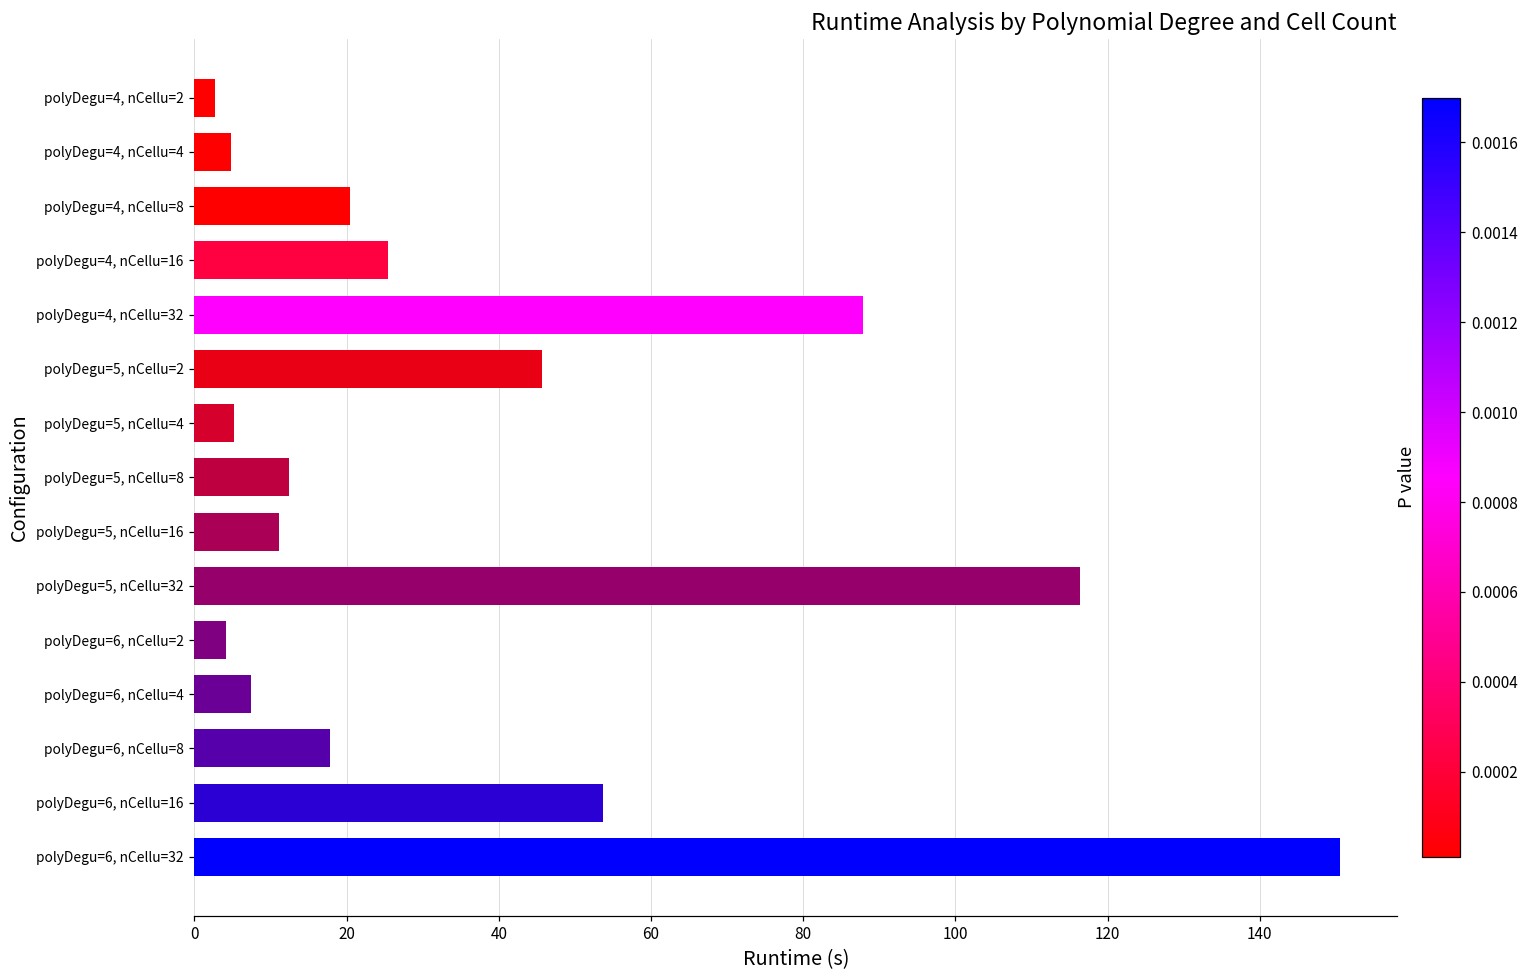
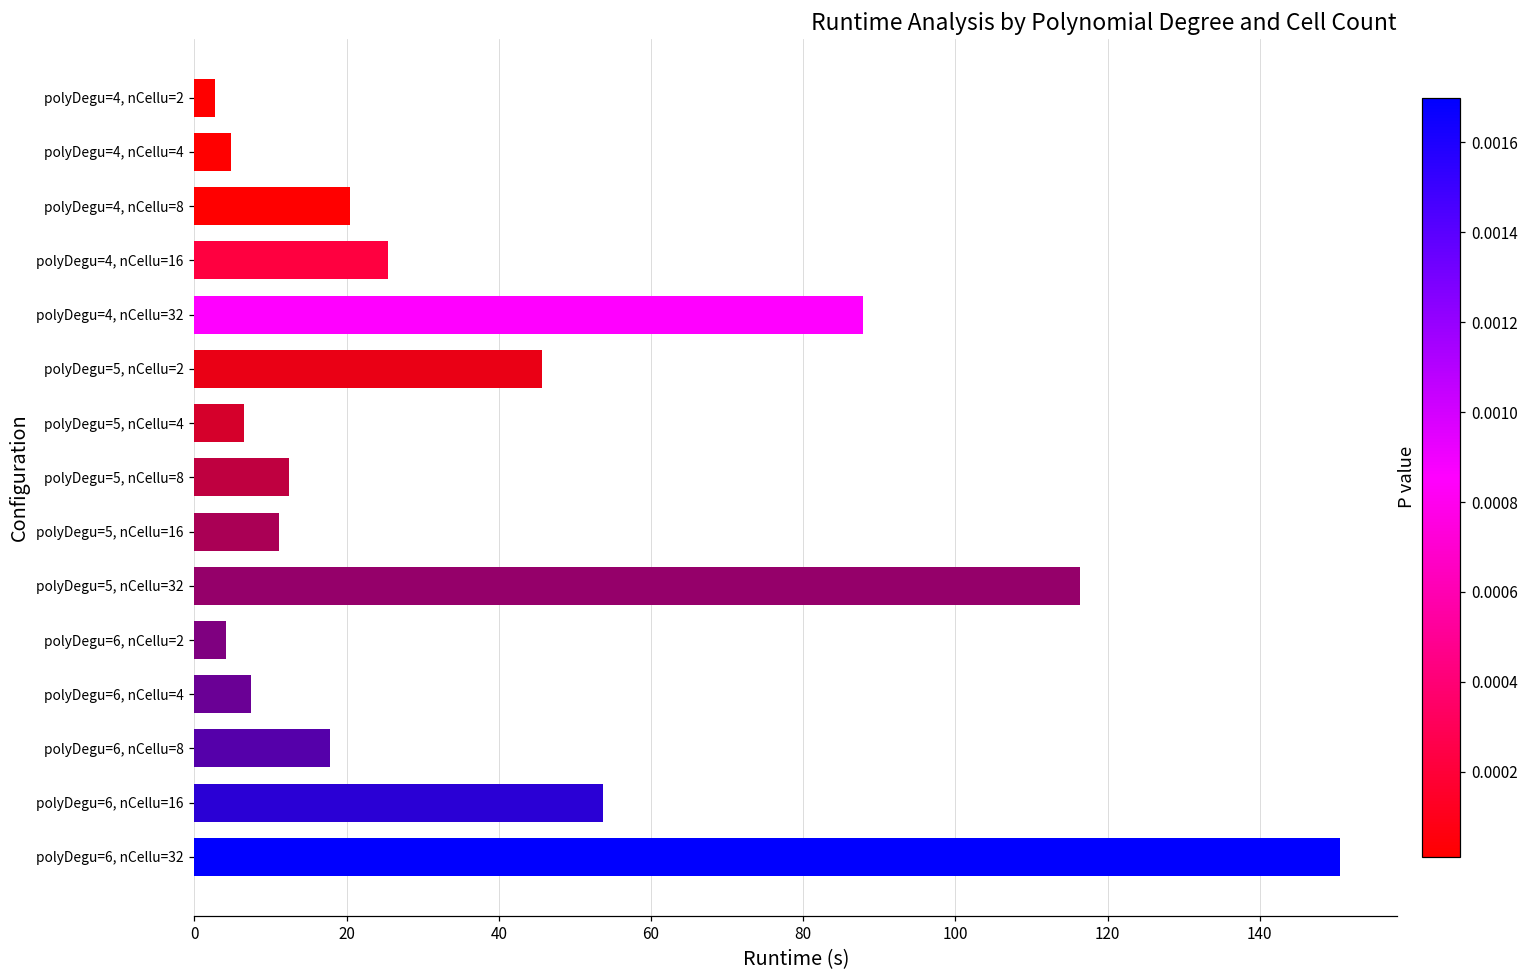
  {
    "polyDegu=4, nCellu=2": 3,
    "polyDegu=4, nCellu=4": 5,
    "polyDegu=4, nCellu=8": 20,
    "polyDegu=4, nCellu=16": 25,
    "polyDegu=4, nCellu=32": 88,
    "polyDegu=5, nCellu=2": 46,
-   "polyDegu=5, nCellu=4": 5,
+   "polyDegu=5, nCellu=4": 6,
    "polyDegu=5, nCellu=8": 12,
    "polyDegu=5, nCellu=16": 11,
    "polyDegu=5, nCellu=32": 116,
    "polyDegu=6, nCellu=2": 4,
    "polyDegu=6, nCellu=4": 7,
    "polyDegu=6, nCellu=8": 18,
    "polyDegu=6, nCellu=16": 54,
    "polyDegu=6, nCellu=32": 151
  }
